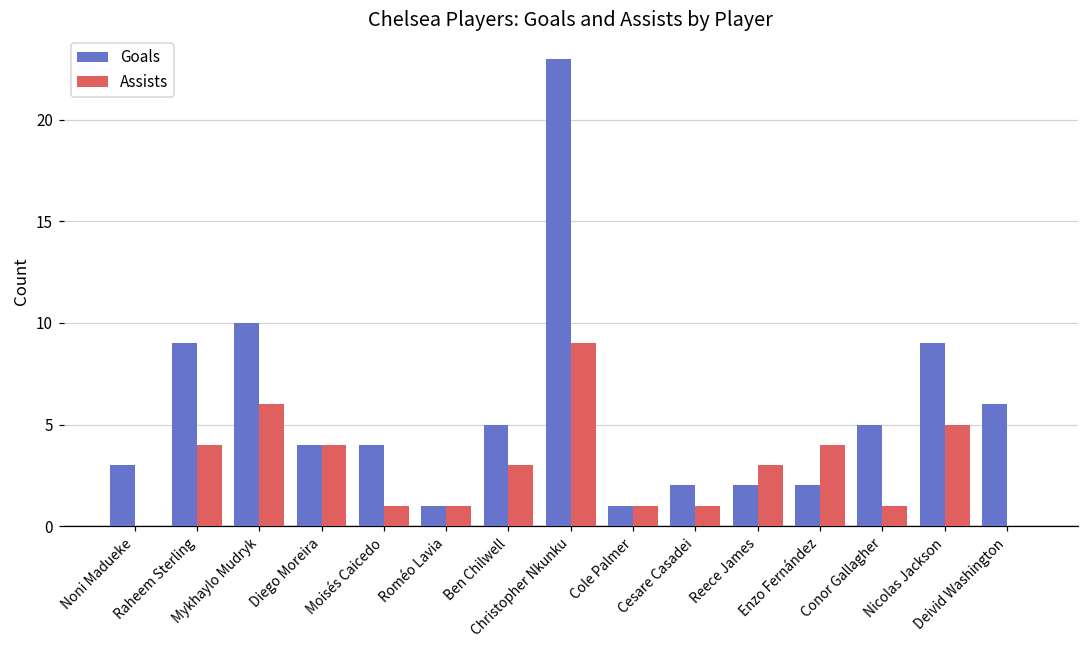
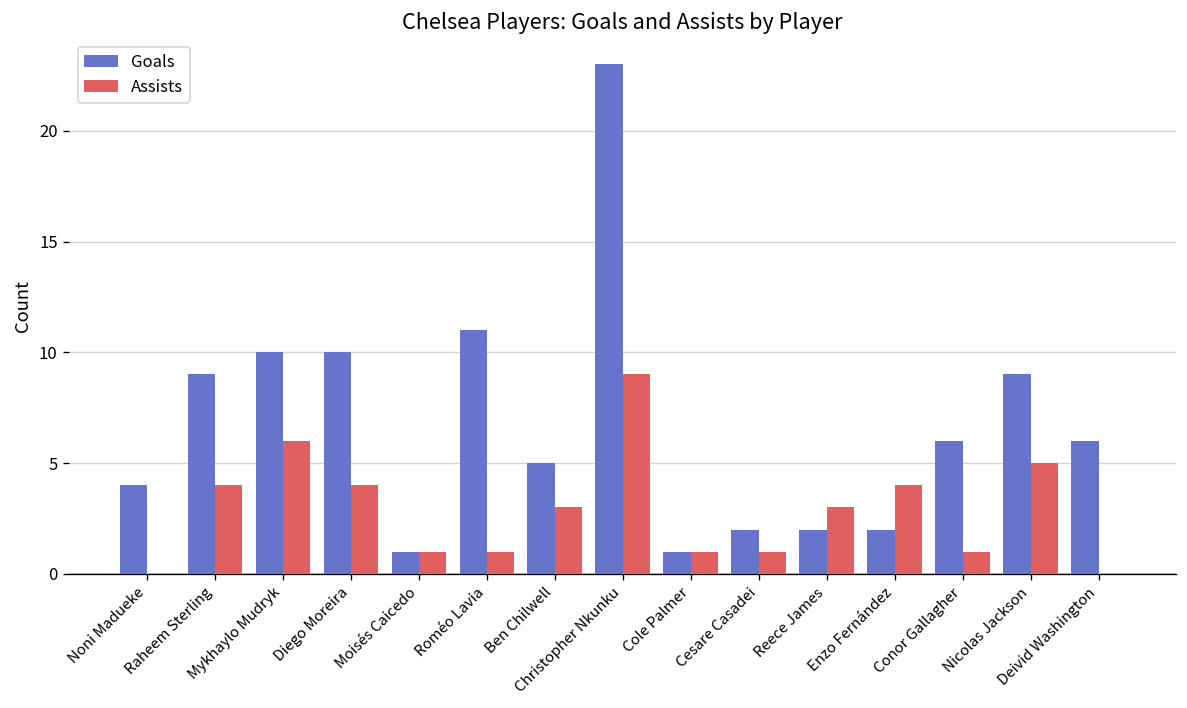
  {
    "Goals": {
-     "Noni Madueke": 3,
+     "Noni Madueke": 4,
      "Raheem Sterling": 9,
      "Mykhaylo Mudryk": 10,
-     "Diego Moreira": 4,
-     "Moisés Caicedo": 4,
-     "Roméo Lavia": 1,
+     "Diego Moreira": 10,
+     "Moisés Caicedo": 1,
+     "Roméo Lavia": 11,
      "Ben Chilwell": 5,
      "Christopher Nkunku": 23,
      "Cole Palmer": 1,
      "Cesare Casadei": 2,
      "Reece James": 2,
      "Enzo Fernández": 2,
-     "Conor Gallagher": 5,
+     "Conor Gallagher": 6,
      "Nicolas Jackson": 9,
      "Deivid Washington": 6
    },
    "Assists": {
      "Noni Madueke": 0,
      "Raheem Sterling": 4,
      "Mykhaylo Mudryk": 6,
      "Diego Moreira": 4,
      "Moisés Caicedo": 1,
      "Roméo Lavia": 1,
      "Ben Chilwell": 3,
      "Christopher Nkunku": 9,
      "Cole Palmer": 1,
      "Cesare Casadei": 1,
      "Reece James": 3,
      "Enzo Fernández": 4,
      "Conor Gallagher": 1,
      "Nicolas Jackson": 5,
      "Deivid Washington": 0
    }
  }
